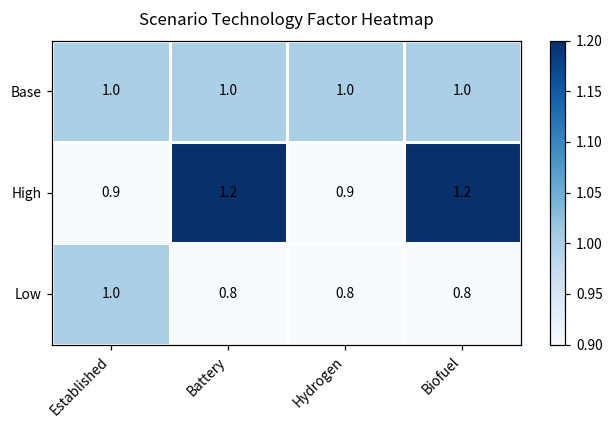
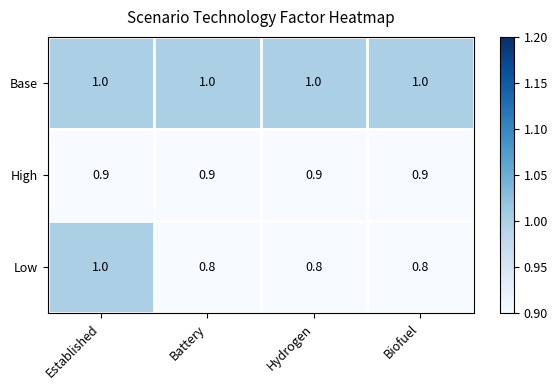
  {
    "Base": {
      "Established": 1.0,
      "Battery": 1.0,
      "Hydrogen": 1.0,
      "Biofuel": 1.0
    },
    "High": {
      "Established": 0.9,
-     "Battery": 1.2,
+     "Battery": 0.9,
      "Hydrogen": 0.9,
-     "Biofuel": 1.2
+     "Biofuel": 0.9
    },
    "Low": {
      "Established": 1.0,
      "Battery": 0.8,
      "Hydrogen": 0.8,
      "Biofuel": 0.8
    }
  }
